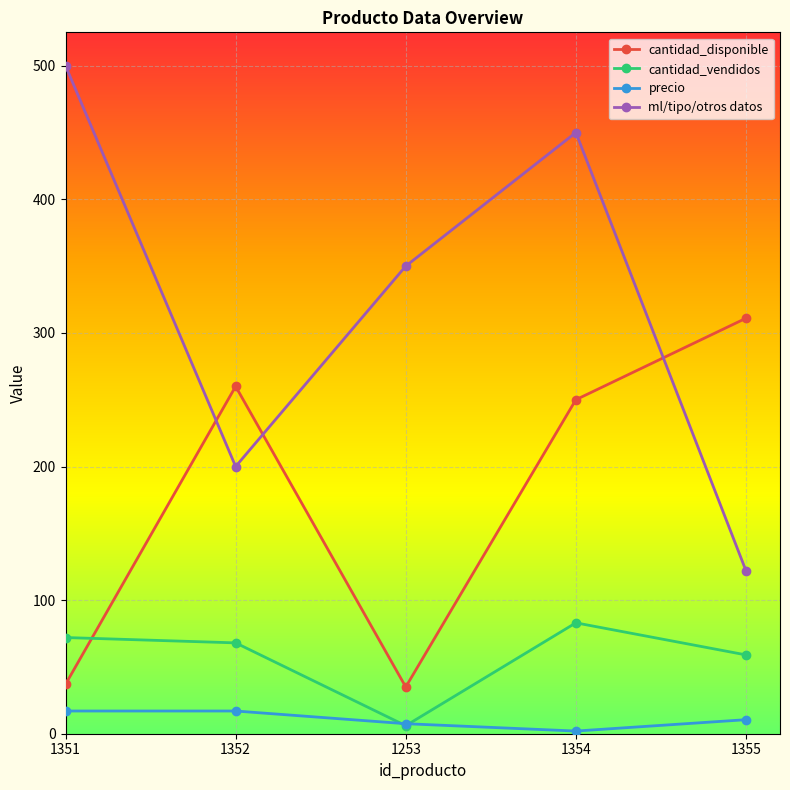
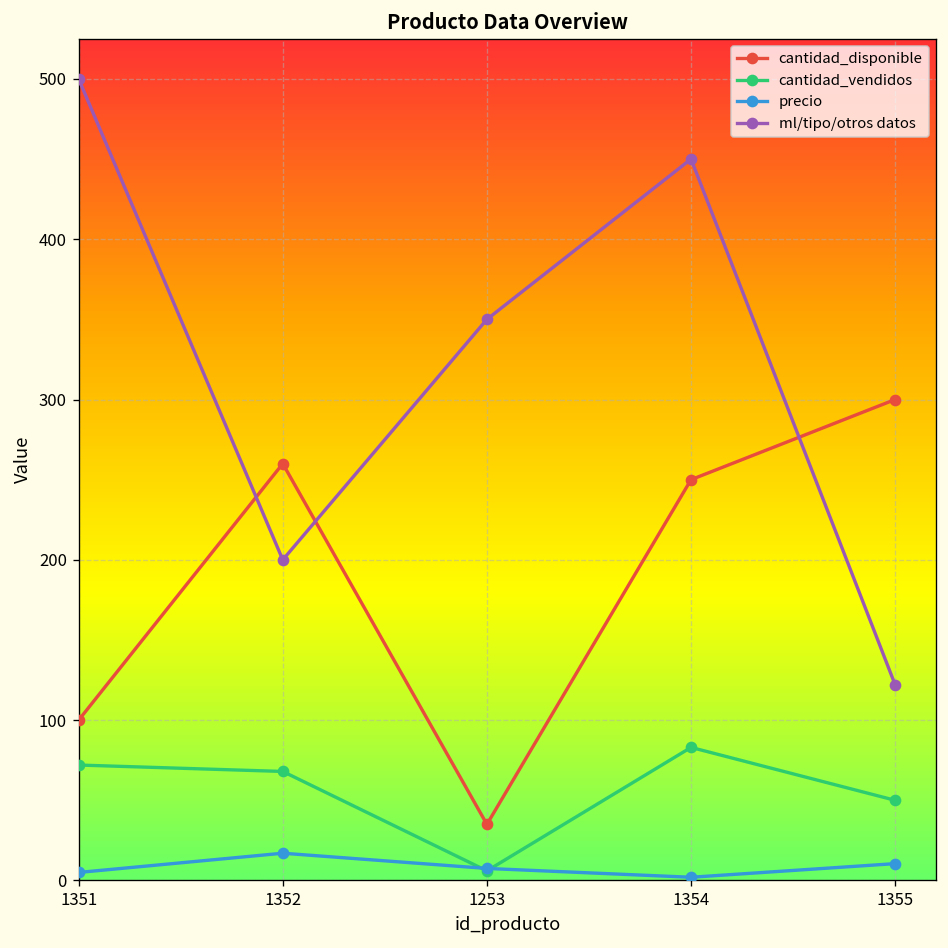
  {
    "cantidad_disponible": {
-     "1351": 37,
+     "1351": 100,
      "1352": 260,
      "1253": 35,
      "1354": 250,
-     "1355": 311
+     "1355": 300
    },
    "cantidad_vendidos": {
      "1351": 72,
      "1352": 68,
      "1354": 83,
-     "1355": 59
+     "1355": 50
    },
    "precio": {
-     "1351": 17,
+     "1351": 5,
      "1352": 17,
      "1354": 2,
      "1355": 11
    },
    "ml/tipo/otros datos": {
      "1351": 500,
      "1352": 200,
      "1253": 350,
      "1354": 450,
      "1355": 122
    }
  }
